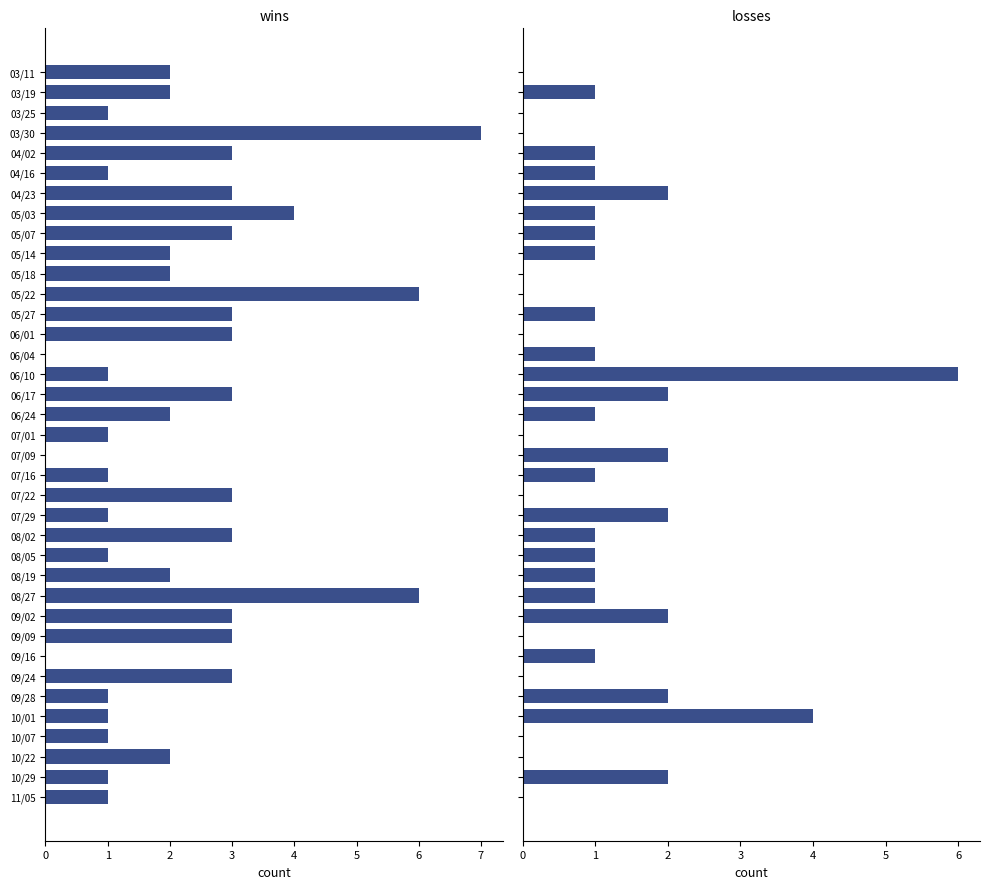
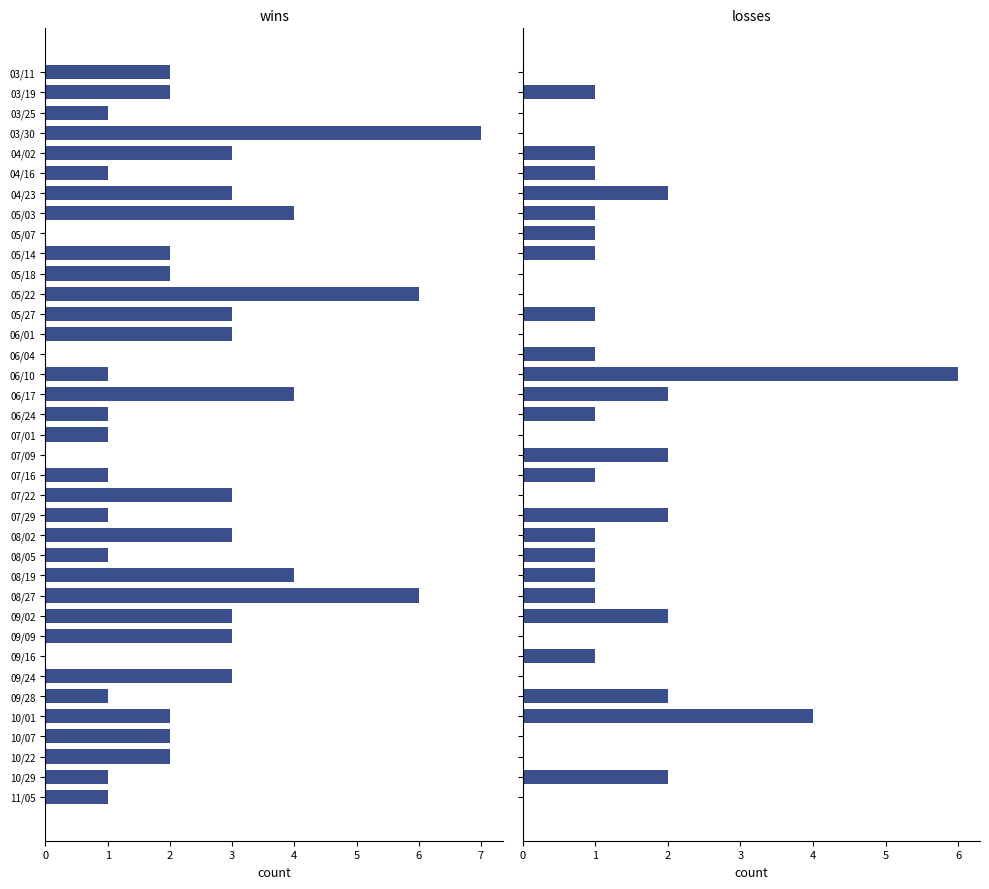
  {
    "wins": {
      "03/11": 2,
      "03/19": 2,
      "03/25": 1,
      "03/30": 7,
      "04/02": 3,
      "04/16": 1,
      "04/23": 3,
      "05/03": 4,
-     "05/07": 3,
+     "05/07": 0,
      "05/14": 2,
      "05/18": 2,
      "05/22": 6,
      "05/27": 3,
      "06/01": 3,
      "06/04": 0,
      "06/10": 1,
-     "06/17": 3,
-     "06/24": 2,
+     "06/17": 4,
+     "06/24": 1,
      "07/01": 1,
      "07/09": 0,
      "07/16": 1,
      "07/22": 3,
      "07/29": 1,
      "08/02": 3,
      "08/05": 1,
-     "08/19": 2,
+     "08/19": 4,
      "08/27": 6,
      "09/02": 3,
      "09/09": 3,
      "09/16": 0,
      "09/24": 3,
      "09/28": 1,
-     "10/01": 1,
-     "10/07": 1,
+     "10/01": 2,
+     "10/07": 2,
      "10/22": 2,
      "10/29": 1,
      "11/05": 1
    }
  }
